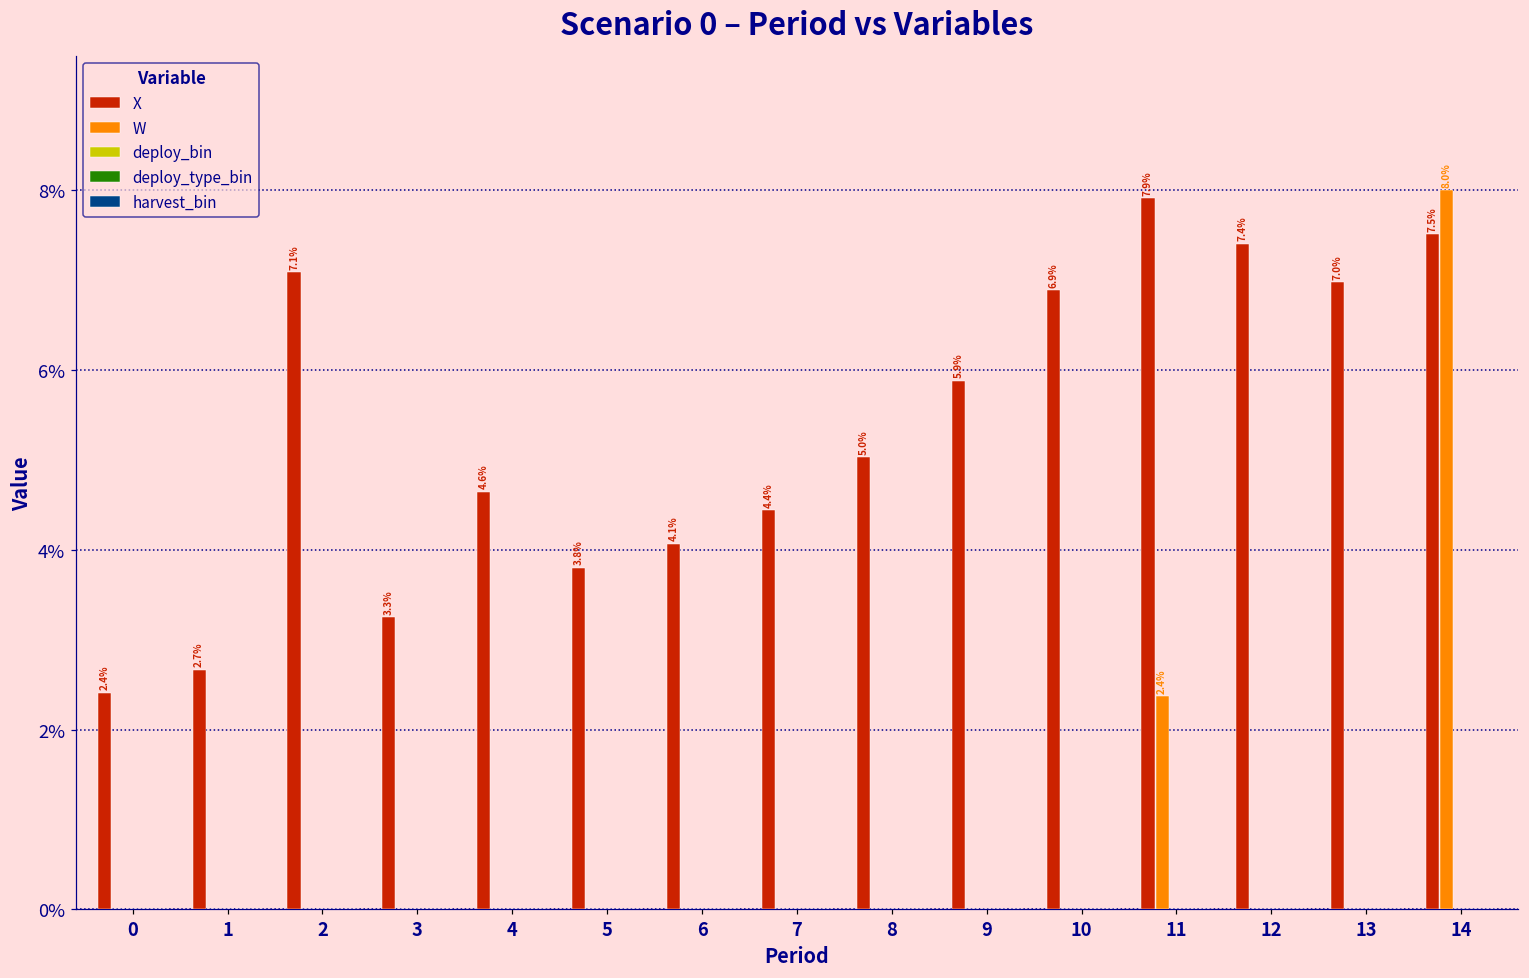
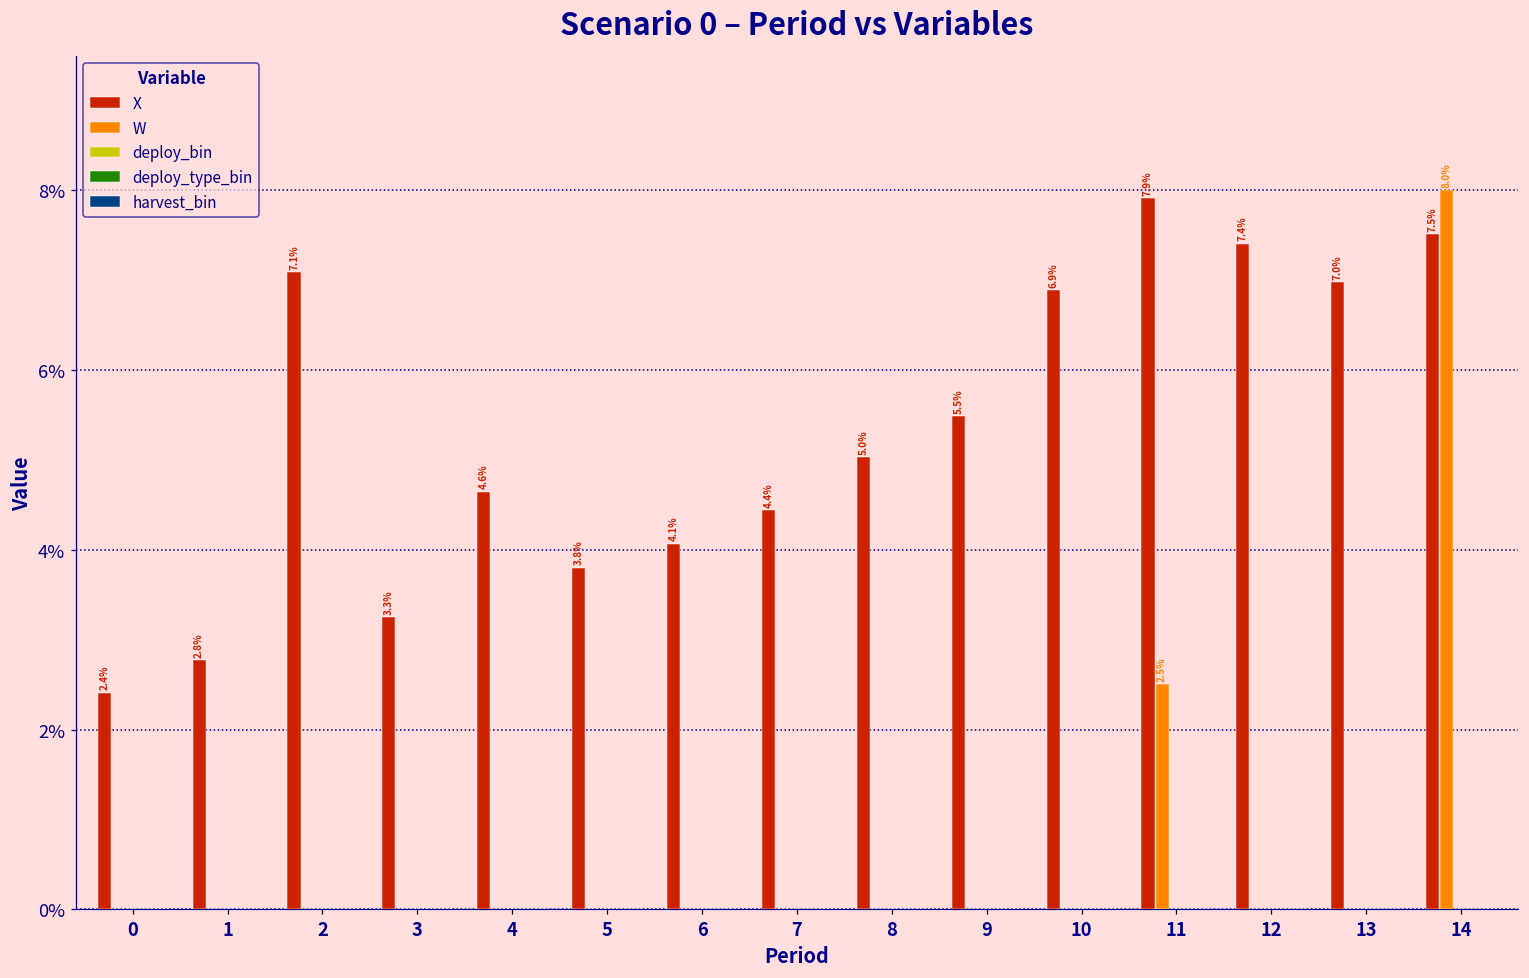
  {
    "X": {
      "0": "2.4%",
-     "1": "2.7%",
+     "1": "2.8%",
      "2": "7.1%",
      "3": "3.3%",
      "4": "4.6%",
      "5": "3.8%",
      "6": "4.1%",
      "7": "4.4%",
      "8": "5.0%",
-     "9": "5.9%",
+     "9": "5.5%",
      "10": "6.9%",
      "11": "7.9%",
      "12": "7.4%",
      "13": "7.0%",
      "14": "7.5%"
    },
    "W": {
-     "11": "2.4%",
+     "11": "2.5%",
      "14": "8.0%"
    },
    "deploy_bin": {
      "1": "0.0%",
      "2": "0.0%",
      "3": "0.0%",
      "4": "0.0%",
      "5": "0.0%",
      "6": "0.0%",
      "7": "0.0%",
      "8": "0.0%",
      "9": "0.0%",
      "10": "0.0%",
      "11": "0.0%",
      "12": "0.0%",
      "13": "0.0%",
      "14": "0.0%"
    },
    "deploy_type_bin": {
      "0": "0.0%",
      "1": "0.0%",
      "2": "0.0%",
      "3": "0.0%",
      "4": "0.0%",
      "5": "0.0%",
      "6": "0.0%",
      "7": "0.0%",
      "8": "0.0%",
      "9": "0.0%",
      "10": "0.0%",
      "11": "0.0%",
      "12": "0.0%",
      "13": "0.0%",
      "14": "0.0%"
    },
    "harvest_bin": {
      "0": "0.0%",
      "1": "0.0%",
      "2": "0.0%",
      "3": "0.0%",
      "4": "0.0%",
      "5": "0.0%",
      "6": "0.0%",
      "7": "0.0%",
      "8": "0.0%",
      "9": "0.0%",
      "10": "0.0%",
      "12": "0.0%",
      "13": "0.0%"
    }
  }
